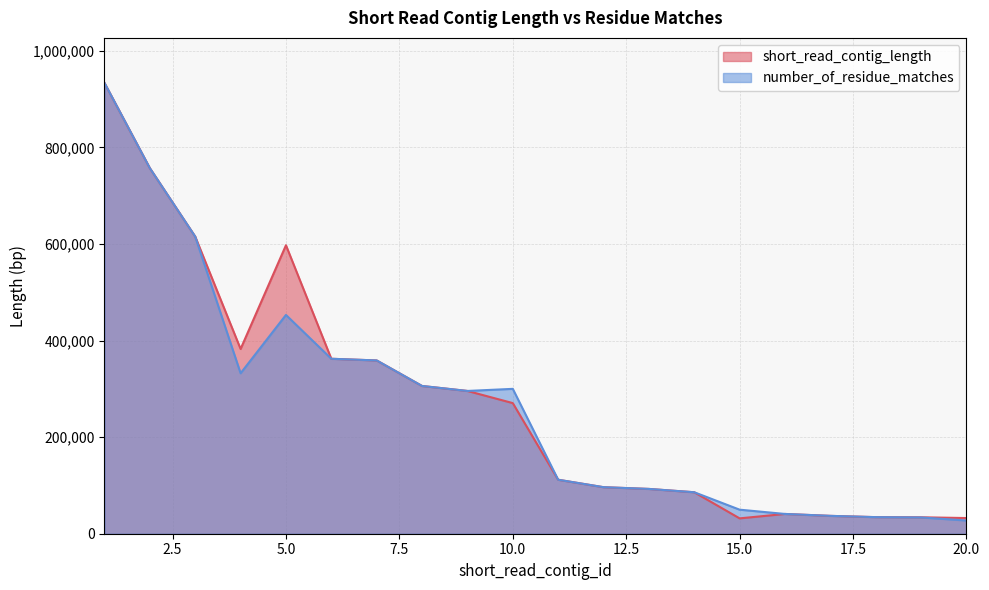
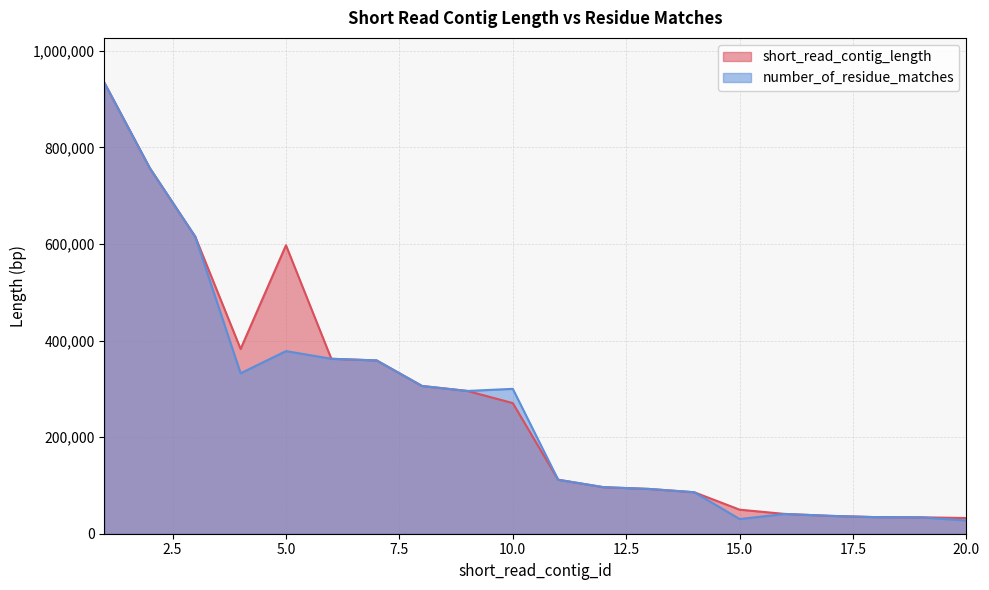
  {
    "short_read_contig_length": {
      "5.0": "600,000",
      "10.0": "270,000",
-     "15.0": "30,000"
+     "15.0": "50,000"
    },
    "number_of_residue_matches": {
-     "5.0": "450,000",
+     "5.0": "380,000",
      "10.0": "300,000",
-     "15.0": "50,000"
+     "15.0": "30,000"
    }
  }
